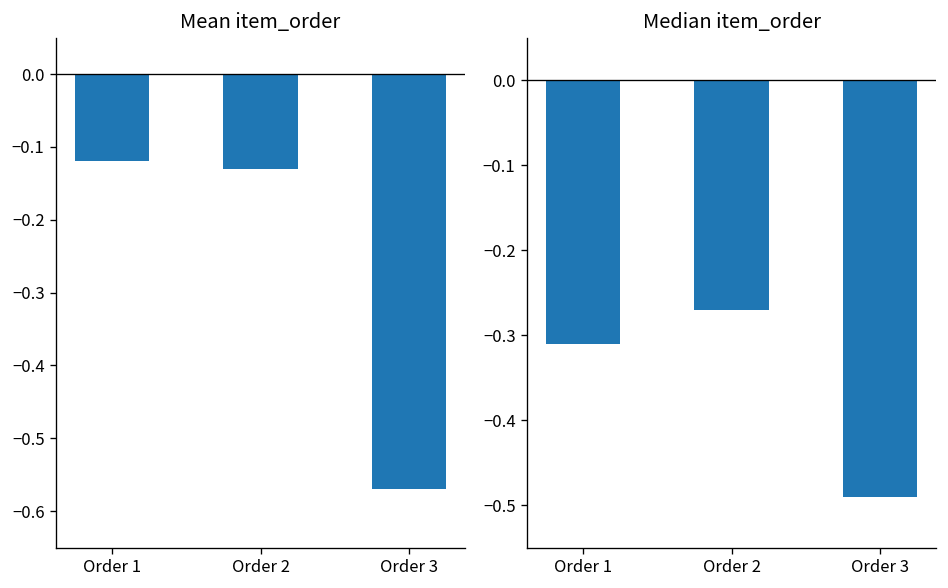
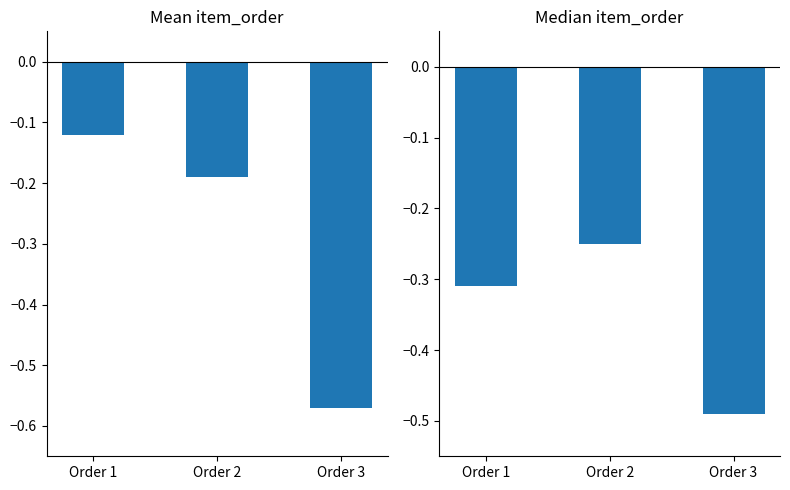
  {
    "Mean item_order": {
      "Order 1": -0.12,
-     "Order 2": -0.13,
+     "Order 2": -0.19,
      "Order 3": -0.57
    },
    "Median item_order": {
      "Order 1": -0.31,
-     "Order 2": -0.27,
+     "Order 2": -0.25,
      "Order 3": -0.49
    }
  }
